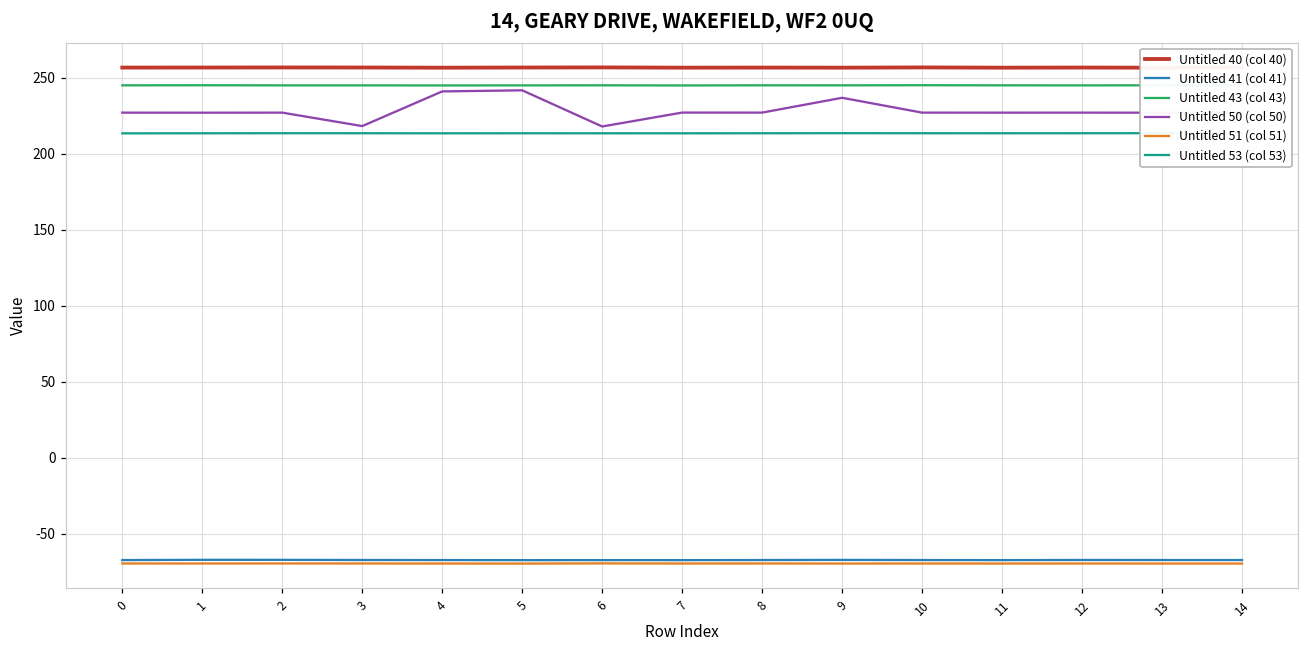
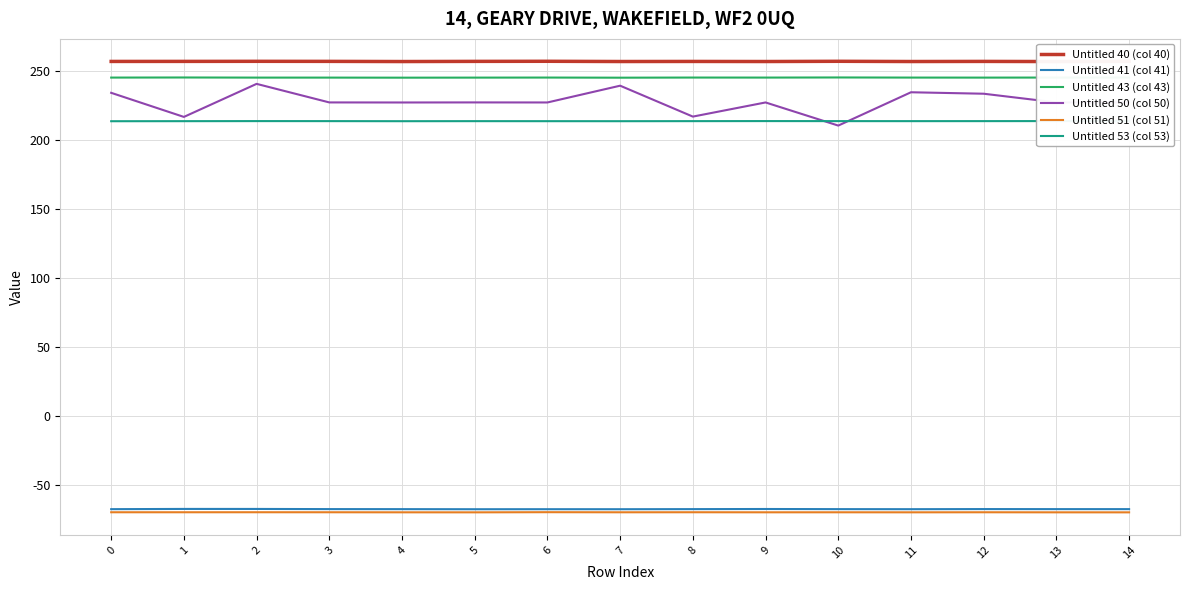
  {
    "Untitled 40 (col 40)": {
      "0": 257,
      "1": 257,
      "2": 257,
      "3": 257,
      "4": 257,
      "5": 257,
      "6": 257,
      "7": 257,
      "8": 257,
      "9": 257,
      "10": 257,
      "11": 257,
      "12": 257
    },
    "Untitled 41 (col 41)": {
      "0": -67,
      "1": -67,
      "2": -67,
      "3": -67,
      "4": -67,
      "5": -67,
      "6": -67,
      "7": -67,
      "8": -67,
      "9": -67,
      "10": -67,
      "11": -67,
      "12": -67,
      "13": -67,
      "14": -67
    },
    "Untitled 50 (col 50)": {
-     "0": 227,
-     "1": 227,
-     "2": 227,
-     "3": 218,
-     "4": 241,
-     "5": 242,
-     "6": 218,
-     "7": 227,
-     "8": 227,
-     "9": 237,
-     "10": 227,
-     "11": 227,
-     "12": 227
+     "0": 234,
+     "1": 217,
+     "2": 241,
+     "3": 227,
+     "4": 227,
+     "5": 227,
+     "6": 227,
+     "7": 239,
+     "8": 217,
+     "9": 227,
+     "10": 210,
+     "11": 234,
+     "12": 233
    },
    "Untitled 51 (col 51)": {
      "0": -70,
      "1": -70,
      "2": -70,
      "3": -70,
      "4": -70,
      "5": -70,
      "6": -69,
      "7": -70,
      "8": -70,
      "9": -70,
      "10": -70,
      "11": -70,
      "12": -70,
      "13": -70,
      "14": -70
    }
  }
